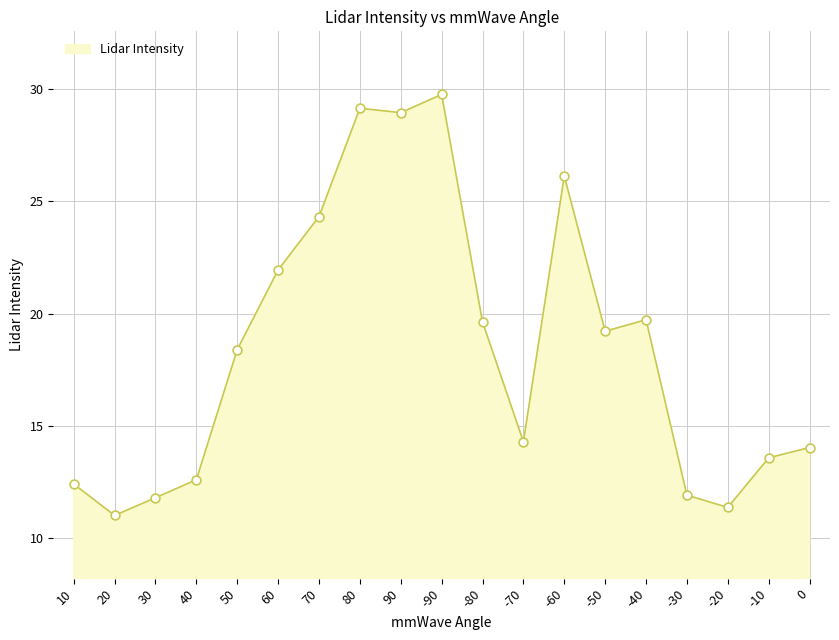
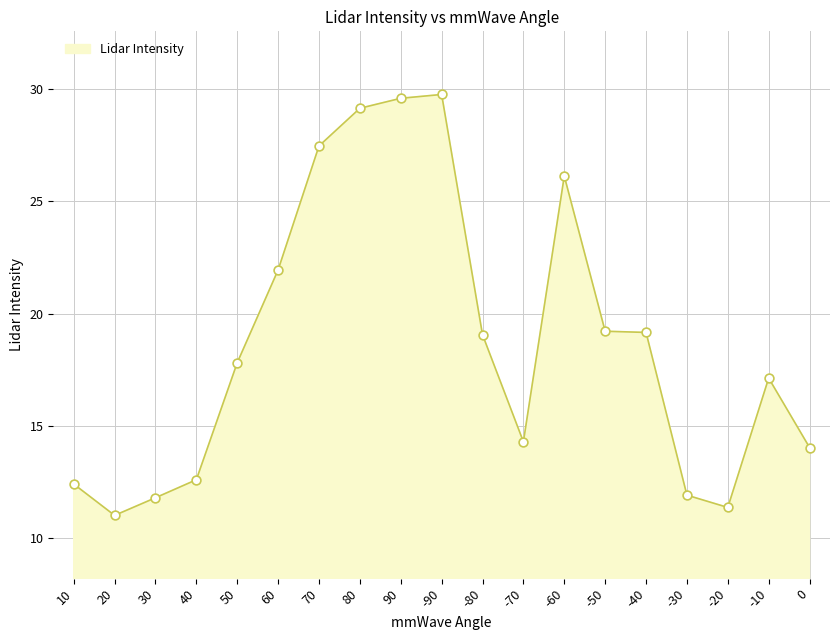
  {
    "10": 12.4,
    "20": 11.0,
    "30": 11.8,
    "40": 12.6,
-   "50": 18.4,
+   "50": 17.8,
    "60": 21.9,
-   "70": 24.3,
+   "70": 27.5,
    "80": 29.1,
-   "90": 29.0,
+   "90": 29.6,
    "-90": 29.8,
-   "-80": 19.6,
+   "-80": 19.1,
    "-70": 14.3,
    "-60": 26.1,
    "-50": 19.2,
-   "-40": 19.7,
+   "-40": 19.2,
    "-30": 11.9,
    "-20": 11.4,
-   "-10": 13.6,
+   "-10": 17.1,
    "0": 14.0
  }
